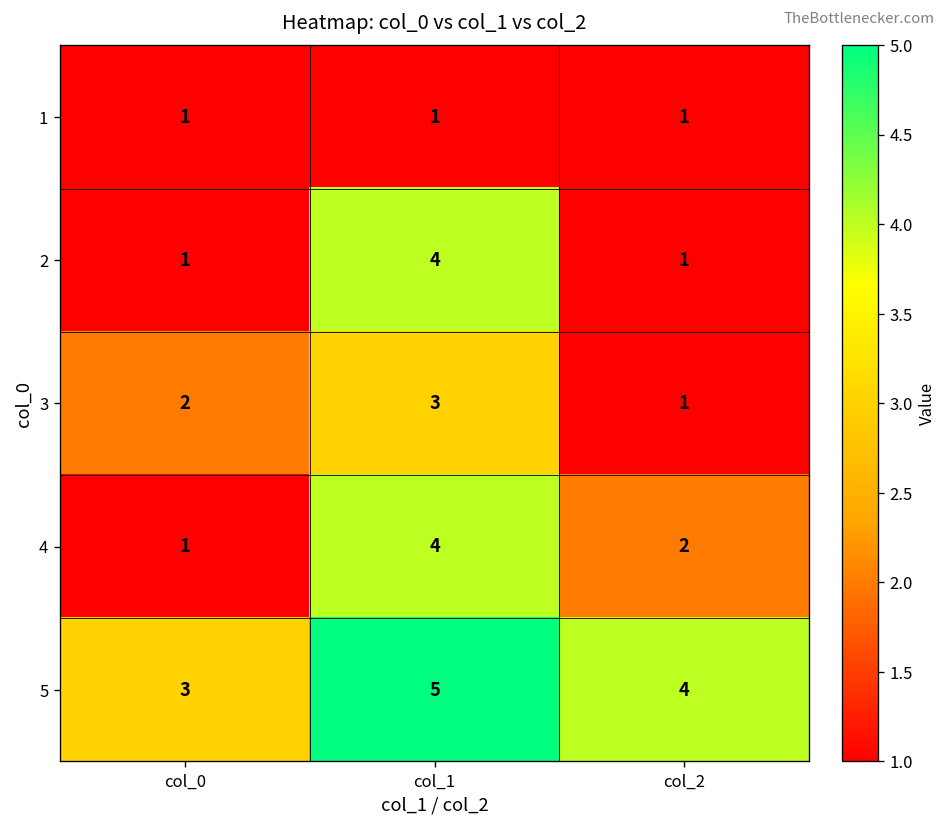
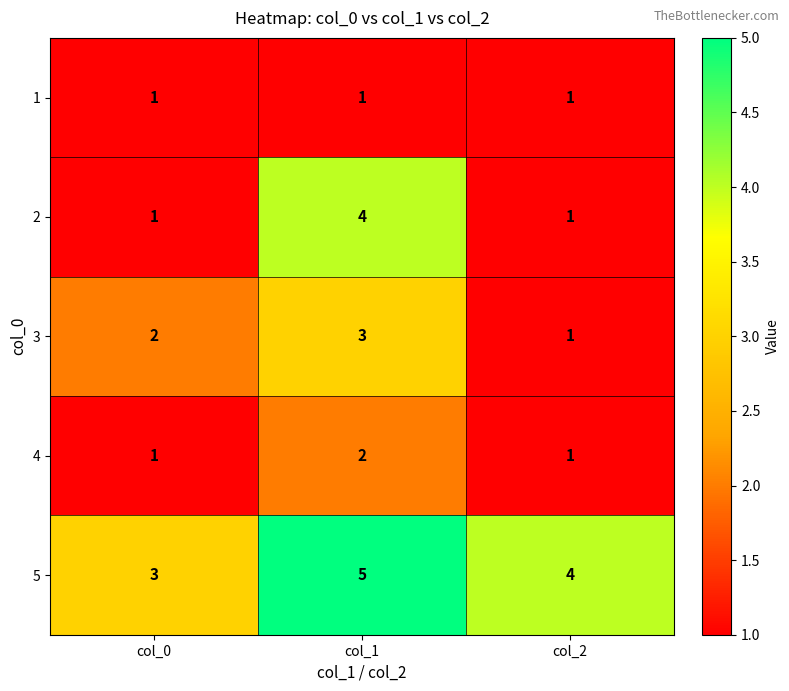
  {
    "1": {
      "col_0": 1,
      "col_1": 1,
      "col_2": 1
    },
    "2": {
      "col_0": 1,
      "col_1": 4,
      "col_2": 1
    },
    "3": {
      "col_0": 2,
      "col_1": 3,
      "col_2": 1
    },
    "4": {
      "col_0": 1,
-     "col_1": 4,
-     "col_2": 2
+     "col_1": 2,
+     "col_2": 1
    },
    "5": {
      "col_0": 3,
      "col_1": 5,
      "col_2": 4
    }
  }
